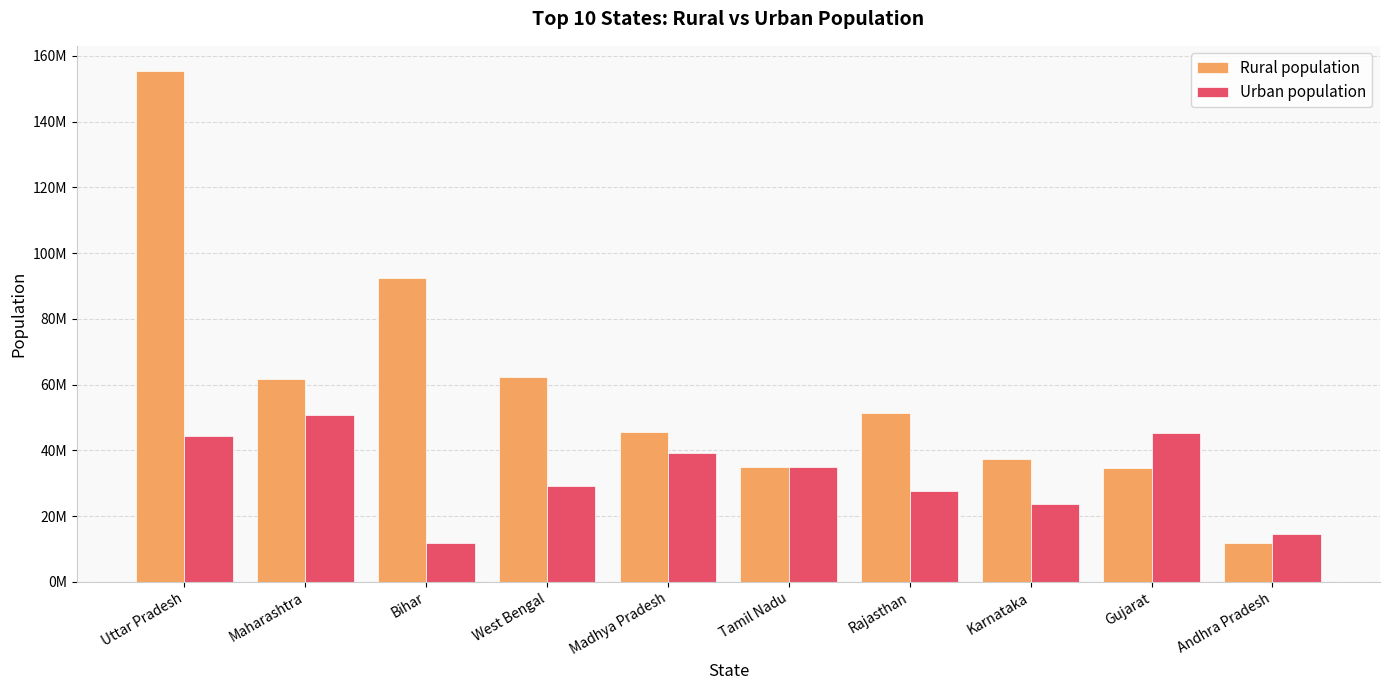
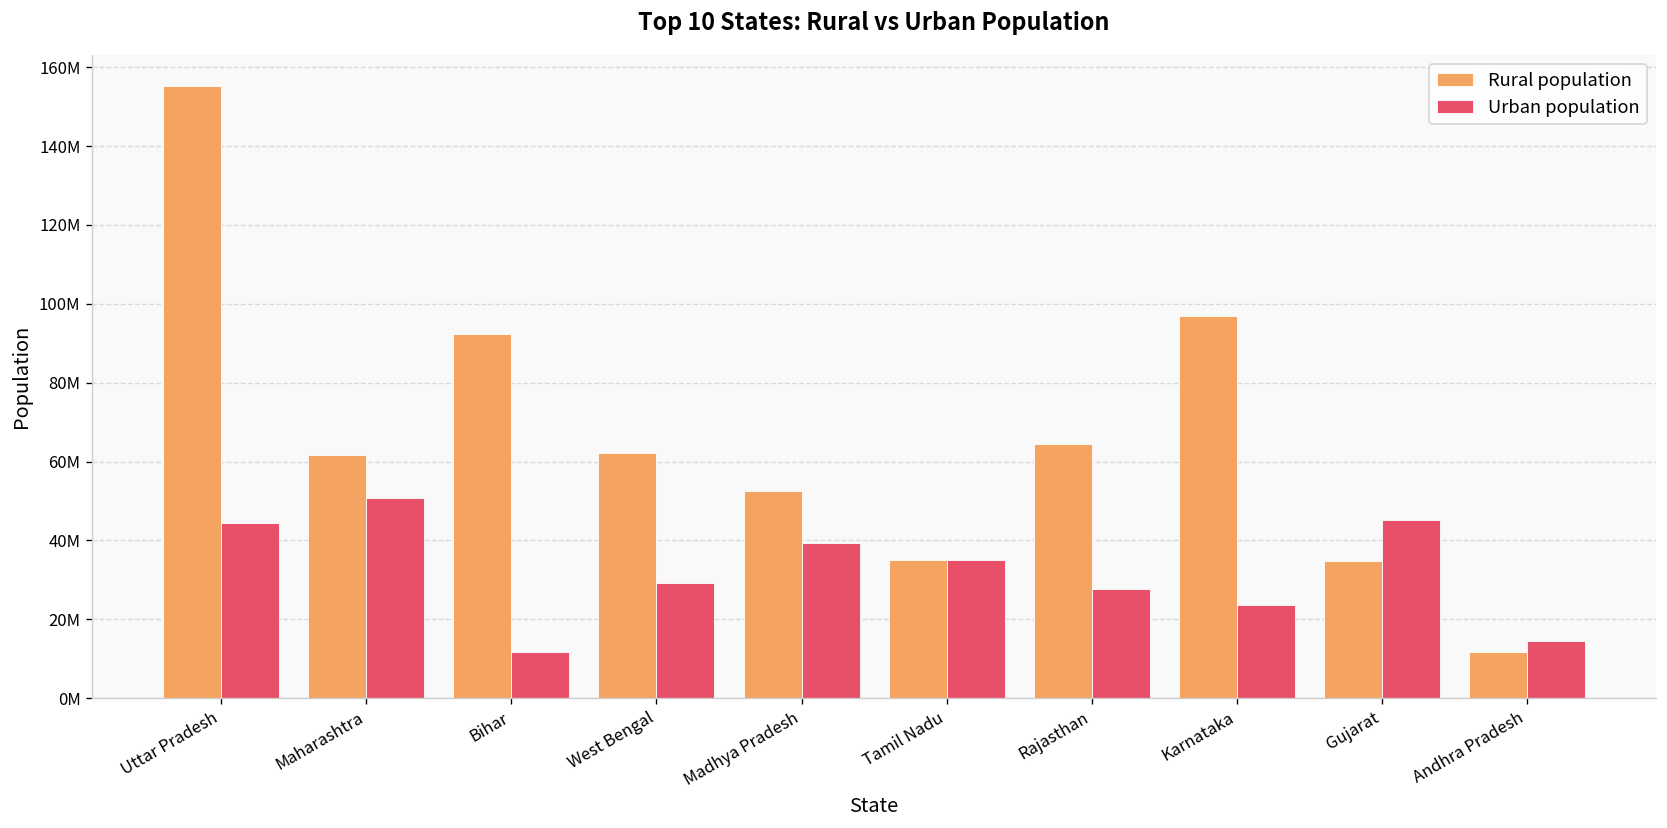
  {
    "Rural population": {
      "Uttar Pradesh": 155000000,
      "Maharashtra": 62000000,
      "Bihar": 92000000,
      "West Bengal": 62000000,
-     "Madhya Pradesh": 46000000,
+     "Madhya Pradesh": 53000000,
      "Tamil Nadu": 35000000,
-     "Rajasthan": 52000000,
-     "Karnataka": 37000000,
+     "Rajasthan": 65000000,
+     "Karnataka": 97000000,
      "Gujarat": 35000000,
      "Andhra Pradesh": 12000000
    },
    "Urban population": {
      "Uttar Pradesh": 44000000,
      "Maharashtra": 51000000,
      "Bihar": 12000000,
      "West Bengal": 29000000,
      "Madhya Pradesh": 39000000,
      "Tamil Nadu": 35000000,
      "Rajasthan": 28000000,
      "Karnataka": 24000000,
      "Gujarat": 45000000,
      "Andhra Pradesh": 15000000
    }
  }
